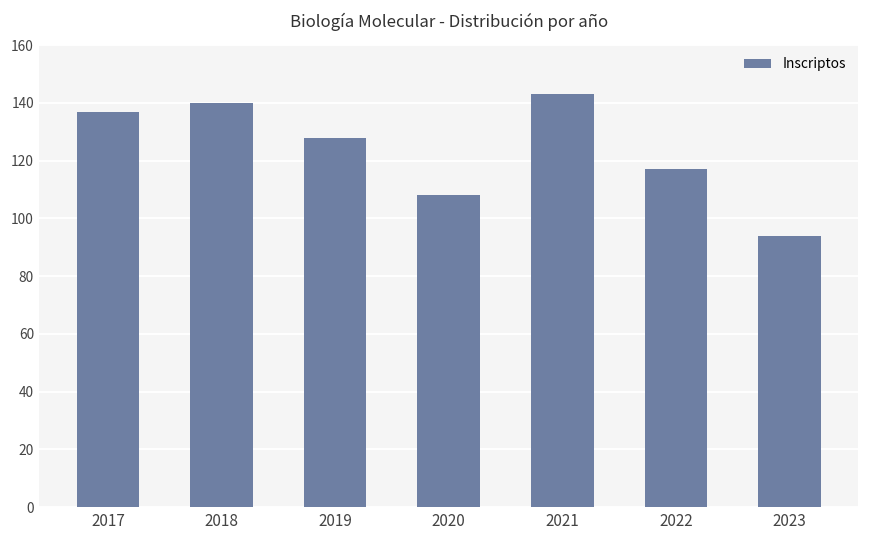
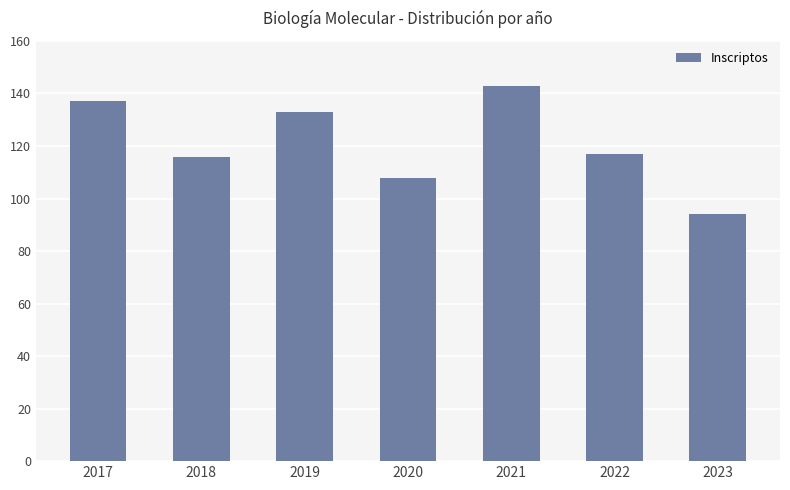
  {
    "2017": 137,
-   "2018": 140,
-   "2019": 128,
+   "2018": 116,
+   "2019": 133,
    "2020": 108,
    "2021": 143,
    "2022": 117,
    "2023": 94
  }
